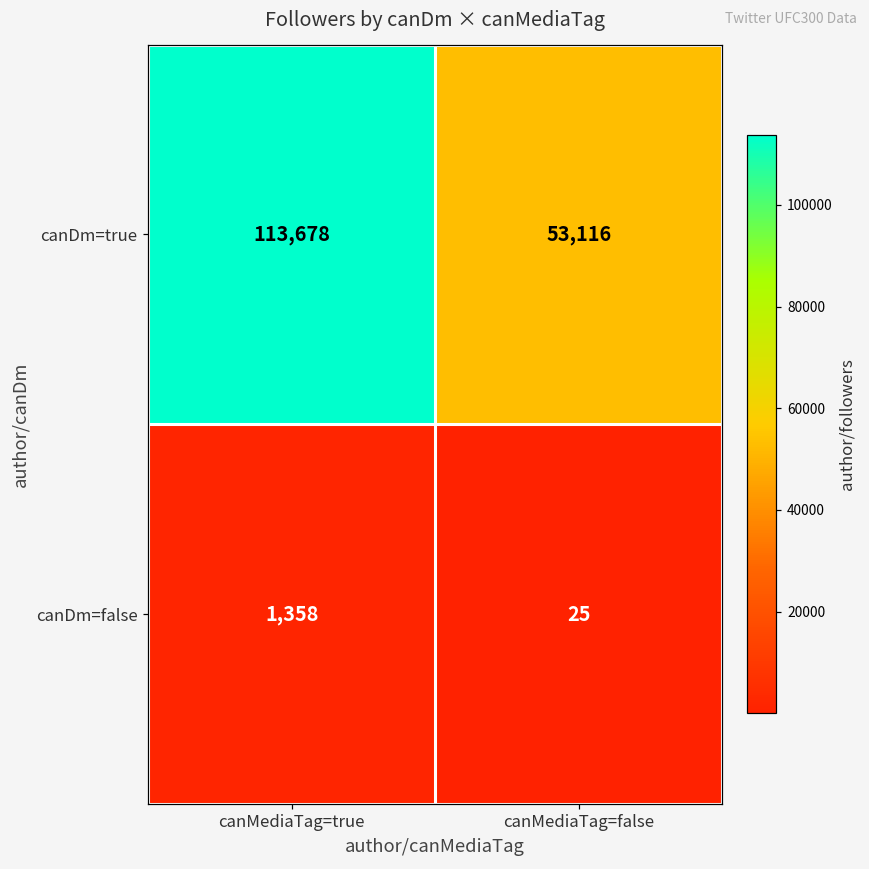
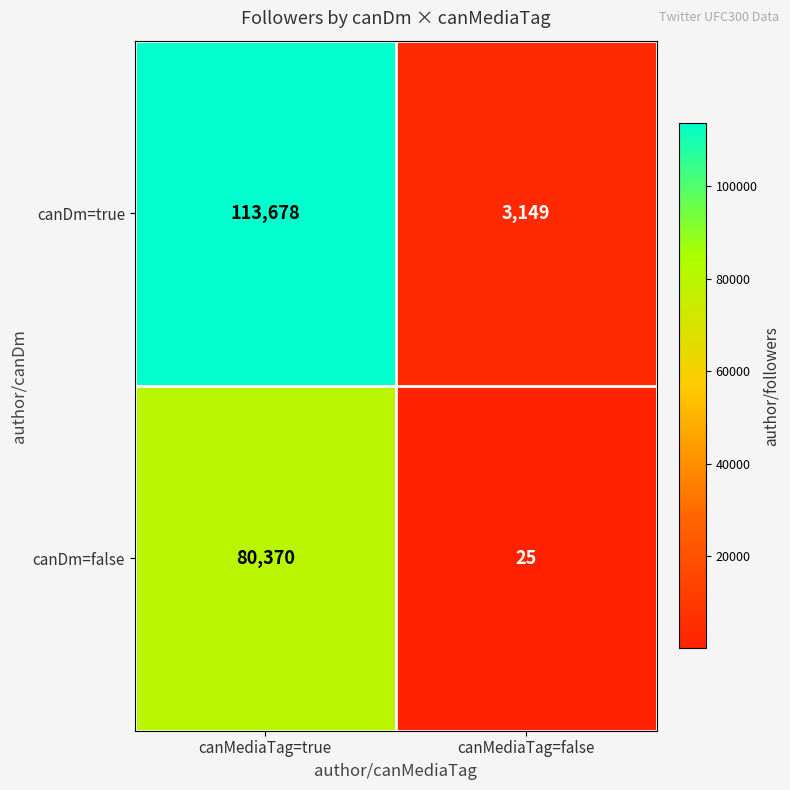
  {
    "canDm=true": {
      "canMediaTag=true": "113,678",
-     "canMediaTag=false": "53,116"
+     "canMediaTag=false": "3,149"
    },
    "canDm=false": {
-     "canMediaTag=true": "1,358",
+     "canMediaTag=true": "80,370",
      "canMediaTag=false": "25"
    }
  }
